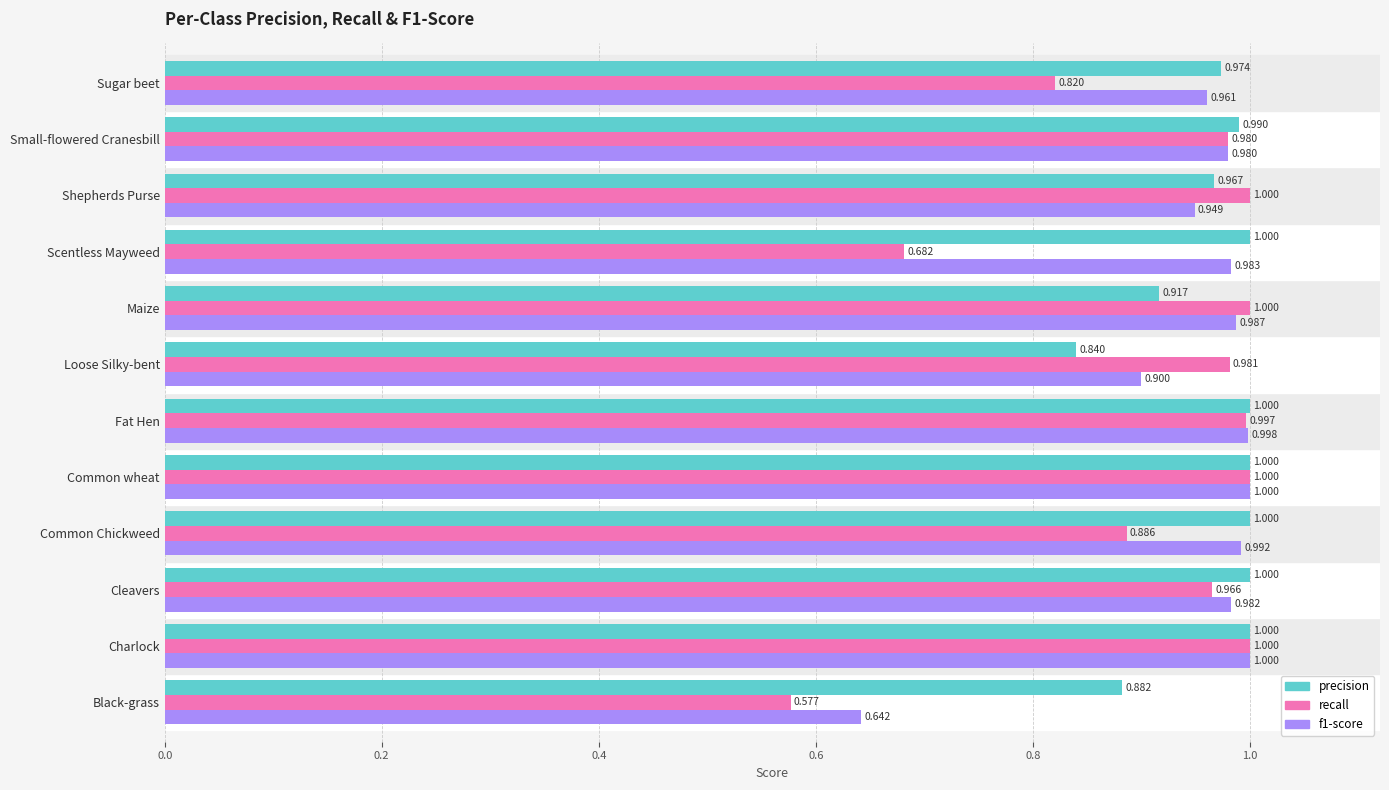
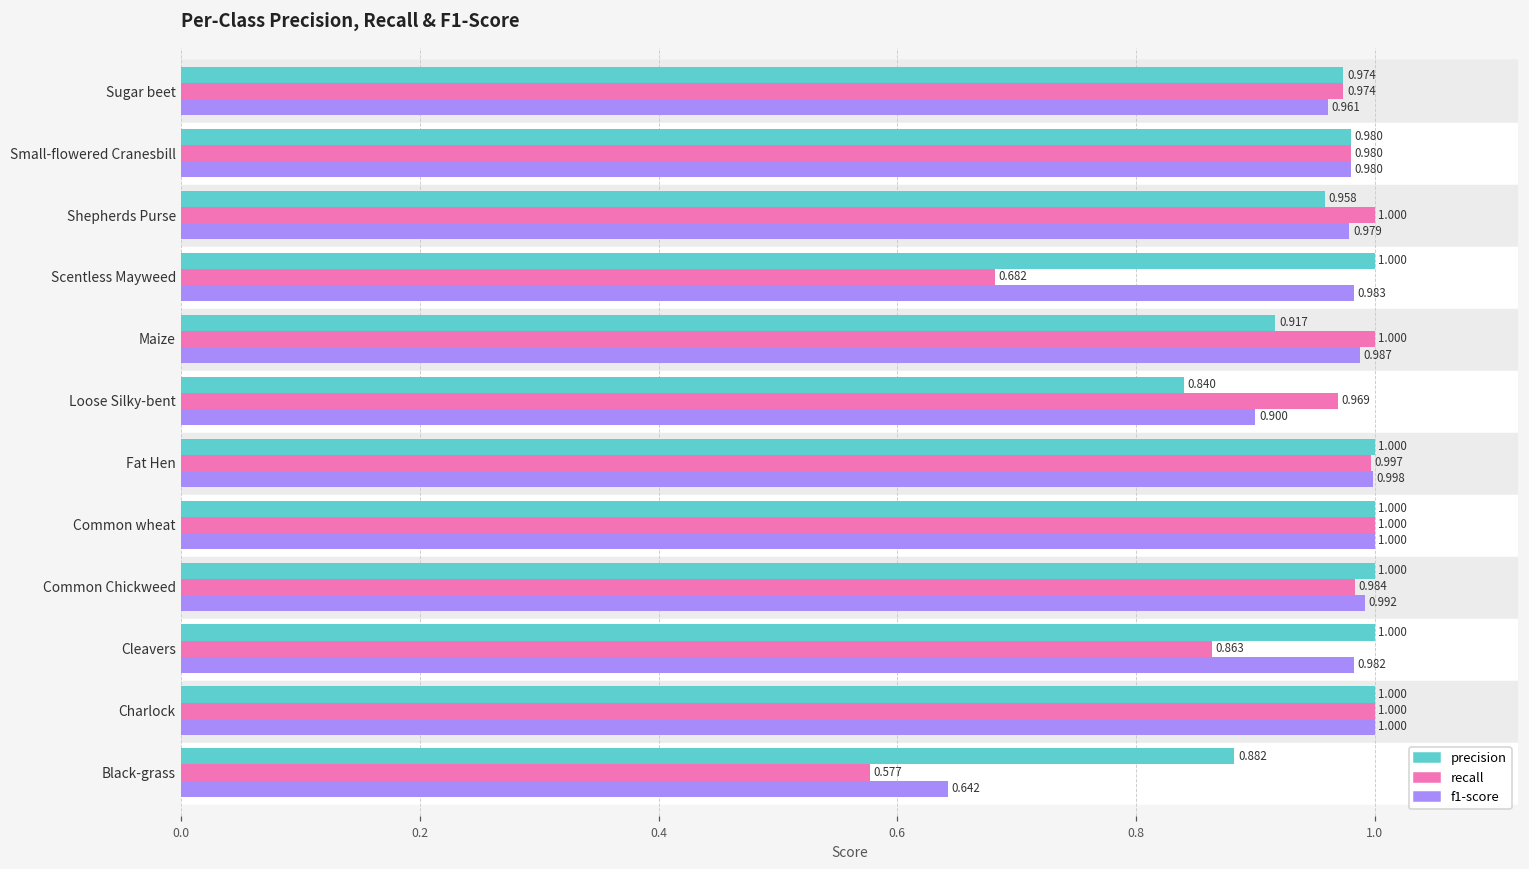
  {
    "precision": {
      "Sugar beet": 0.974,
-     "Small-flowered Cranesbill": 0.990,
-     "Shepherds Purse": 0.967,
+     "Small-flowered Cranesbill": 0.980,
+     "Shepherds Purse": 0.958,
      "Scentless Mayweed": 1.000,
      "Maize": 0.917,
      "Loose Silky-bent": 0.840,
      "Fat Hen": 1.000,
      "Common wheat": 1.000,
      "Common Chickweed": 1.000,
      "Cleavers": 1.000,
      "Charlock": 1.000,
      "Black-grass": 0.882
    },
    "recall": {
-     "Sugar beet": 0.820,
+     "Sugar beet": 0.974,
      "Small-flowered Cranesbill": 0.980,
      "Shepherds Purse": 1.000,
      "Scentless Mayweed": 0.682,
      "Maize": 1.000,
-     "Loose Silky-bent": 0.981,
+     "Loose Silky-bent": 0.969,
      "Fat Hen": 0.997,
      "Common wheat": 1.000,
-     "Common Chickweed": 0.886,
-     "Cleavers": 0.966,
+     "Common Chickweed": 0.984,
+     "Cleavers": 0.863,
      "Charlock": 1.000,
      "Black-grass": 0.577
    },
    "f1-score": {
      "Sugar beet": 0.961,
      "Small-flowered Cranesbill": 0.980,
-     "Shepherds Purse": 0.949,
+     "Shepherds Purse": 0.979,
      "Scentless Mayweed": 0.983,
      "Maize": 0.987,
      "Loose Silky-bent": 0.900,
      "Fat Hen": 0.998,
      "Common wheat": 1.000,
      "Common Chickweed": 0.992,
      "Cleavers": 0.982,
      "Charlock": 1.000,
      "Black-grass": 0.642
    }
  }
